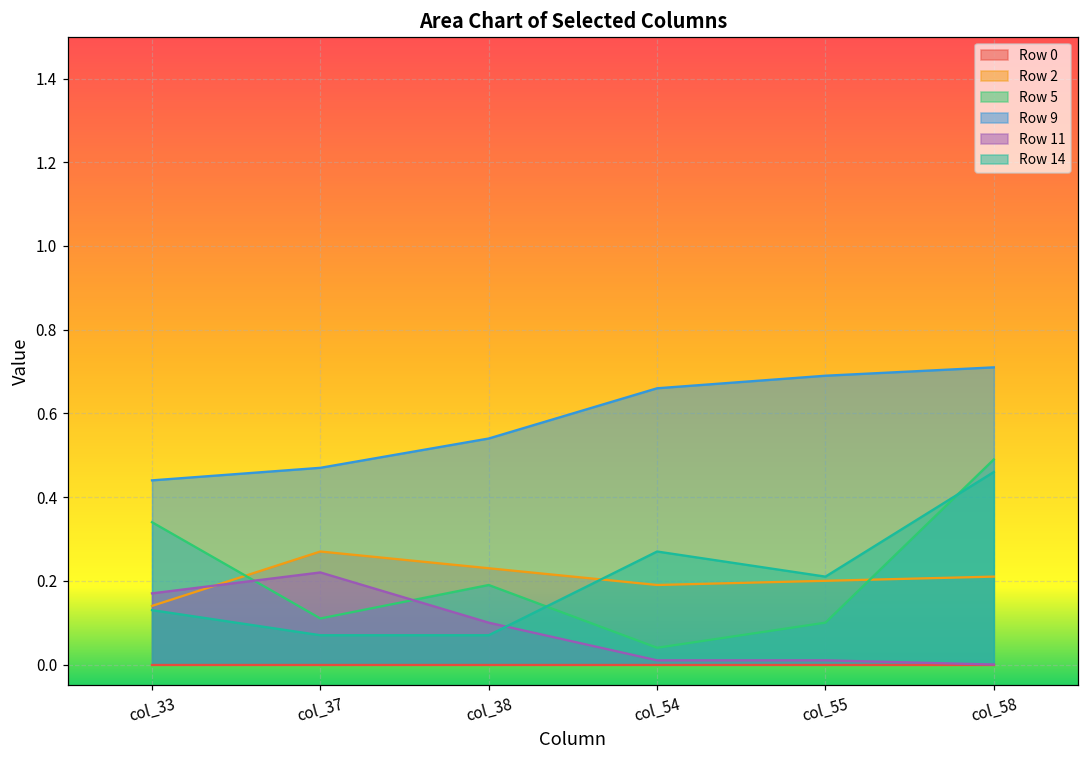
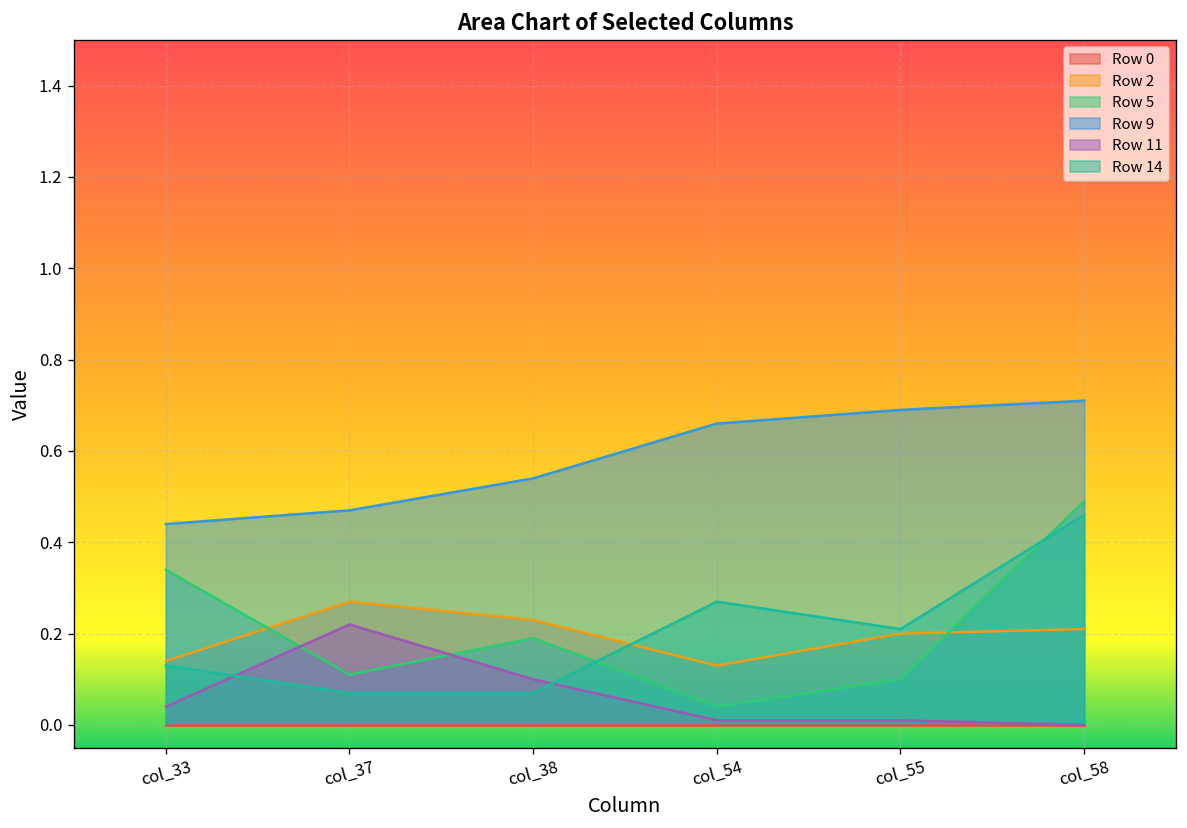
  {
    "Row 0": {
      "col_33": 0.00,
      "col_37": 0.00,
      "col_38": 0.00,
      "col_54": 0.00,
      "col_55": 0.00
    },
    "Row 2": {
      "col_33": 0.14,
      "col_37": 0.27,
      "col_38": 0.23,
-     "col_54": 0.19,
+     "col_54": 0.13,
      "col_55": 0.20,
      "col_58": 0.21
    },
    "Row 11": {
-     "col_33": 0.17,
+     "col_33": 0.04,
      "col_37": 0.22,
      "col_38": 0.10,
      "col_54": 0.01,
      "col_55": 0.01
    }
  }
